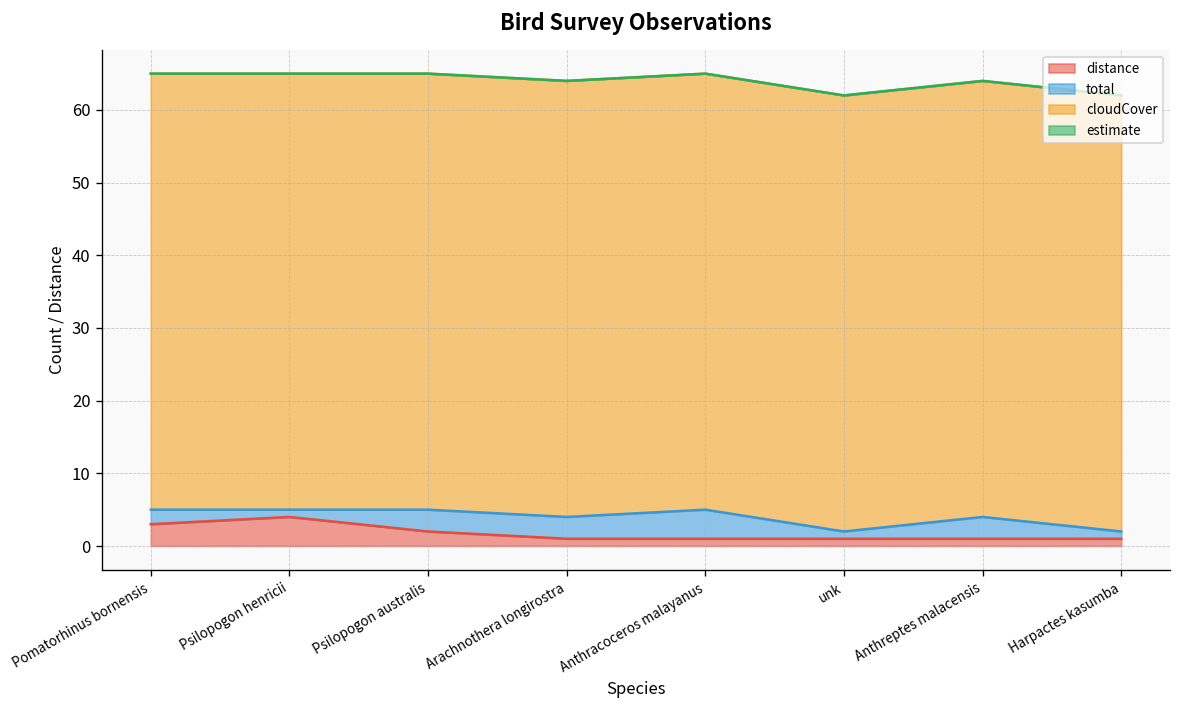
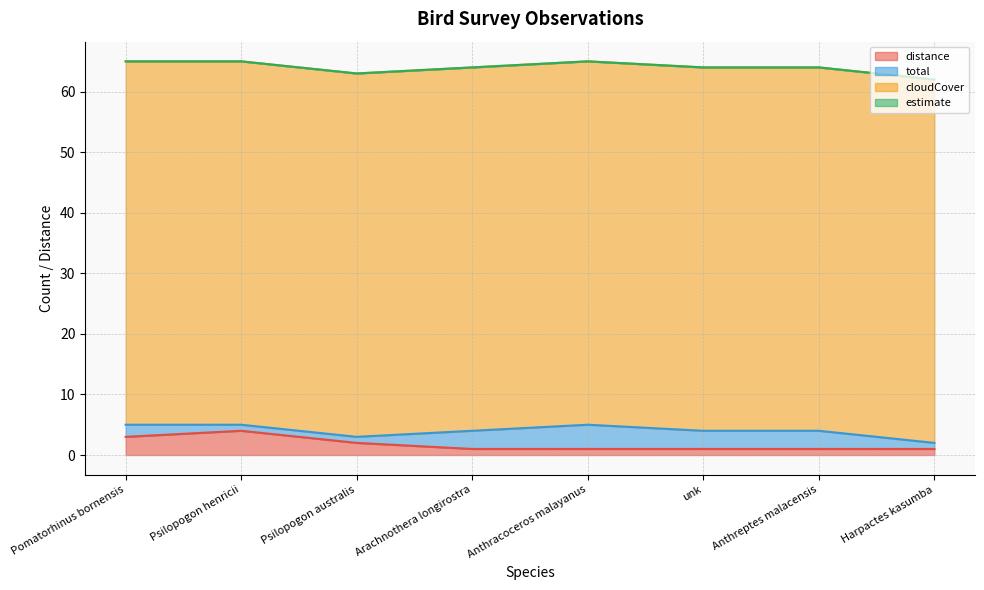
  {
    "distance": {
      "Pomatorhinus bornensis": 3,
      "Psilopogon henricii": 4,
      "Psilopogon australis": 2,
      "Arachnothera longirostra": 1,
      "Anthracoceros malayanus": 1,
      "unk": 1,
      "Anthreptes malacensis": 1,
      "Harpactes kasumba": 1
    },
    "total": {
      "Pomatorhinus bornensis": 2,
      "Psilopogon henricii": 1,
-     "Psilopogon australis": 3,
+     "Psilopogon australis": 1,
      "Arachnothera longirostra": 3,
      "Anthracoceros malayanus": 4,
-     "unk": 1,
+     "unk": 3,
      "Anthreptes malacensis": 3,
      "Harpactes kasumba": 1
    }
  }
